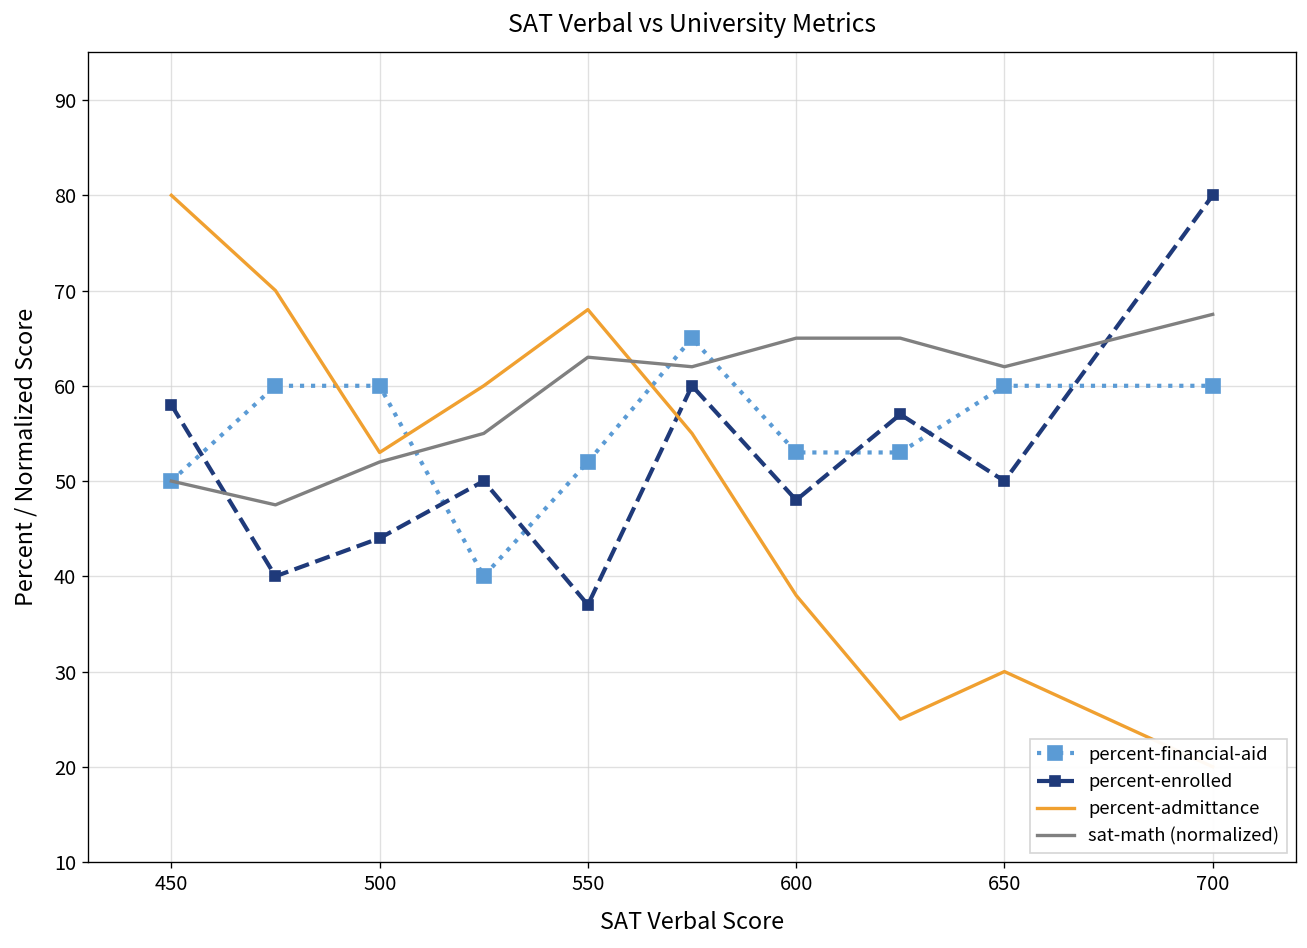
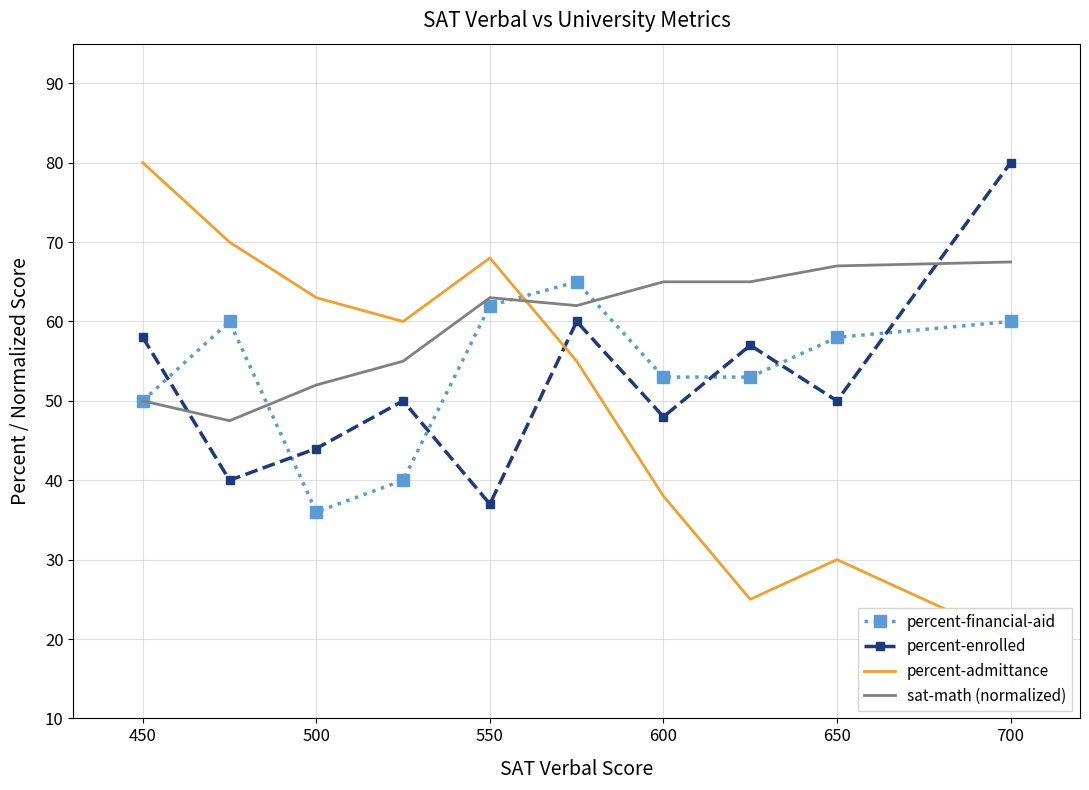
  {
    "percent-financial-aid": {
-     "500": 60,
-     "550": 52,
+     "500": 36,
+     "550": 62,
      "600": 53,
-     "650": 60,
+     "650": 58,
      "700": 60
    },
    "percent-enrolled": {
      "450": 58,
      "500": 44,
      "550": 37,
      "600": 48,
      "650": 50,
      "700": 80
    },
    "percent-admittance": {
      "450": 80,
-     "500": 53,
+     "500": 63,
      "550": 68,
      "600": 38,
      "650": 30
    },
    "sat-math (normalized)": {
      "500": 52,
      "550": 63,
      "600": 65,
-     "650": 62,
+     "650": 67,
      "700": 68
    }
  }
